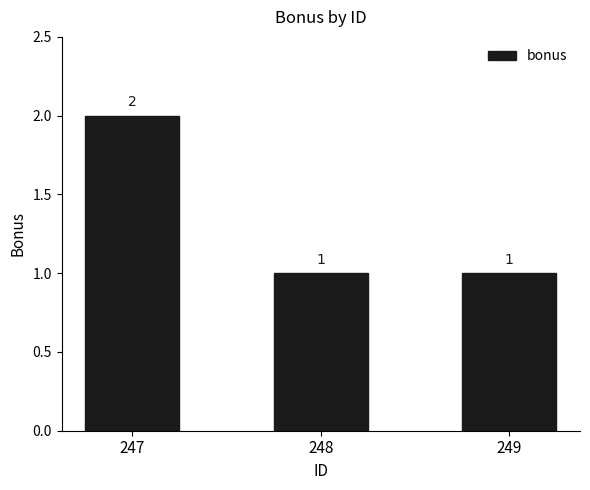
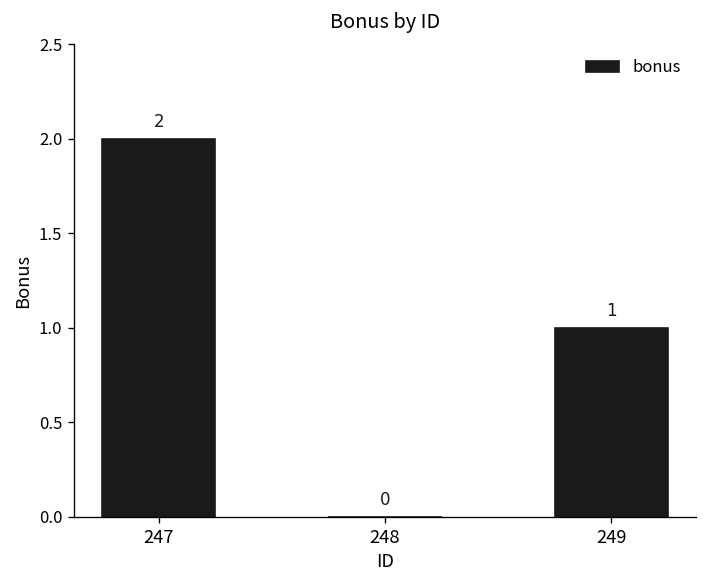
  {
    "247": 2,
-   "248": 1,
+   "248": 0,
    "249": 1
  }
